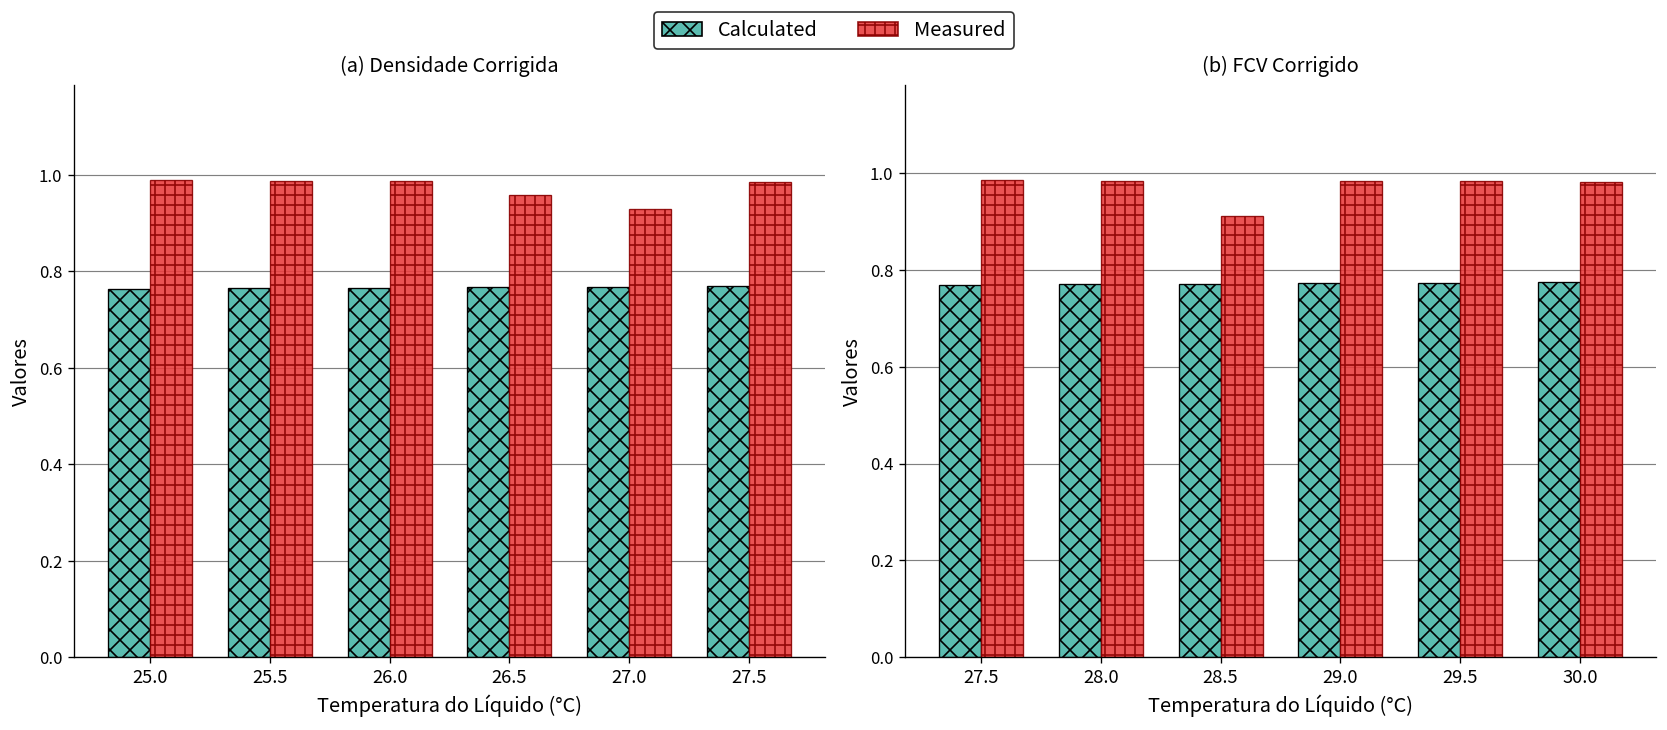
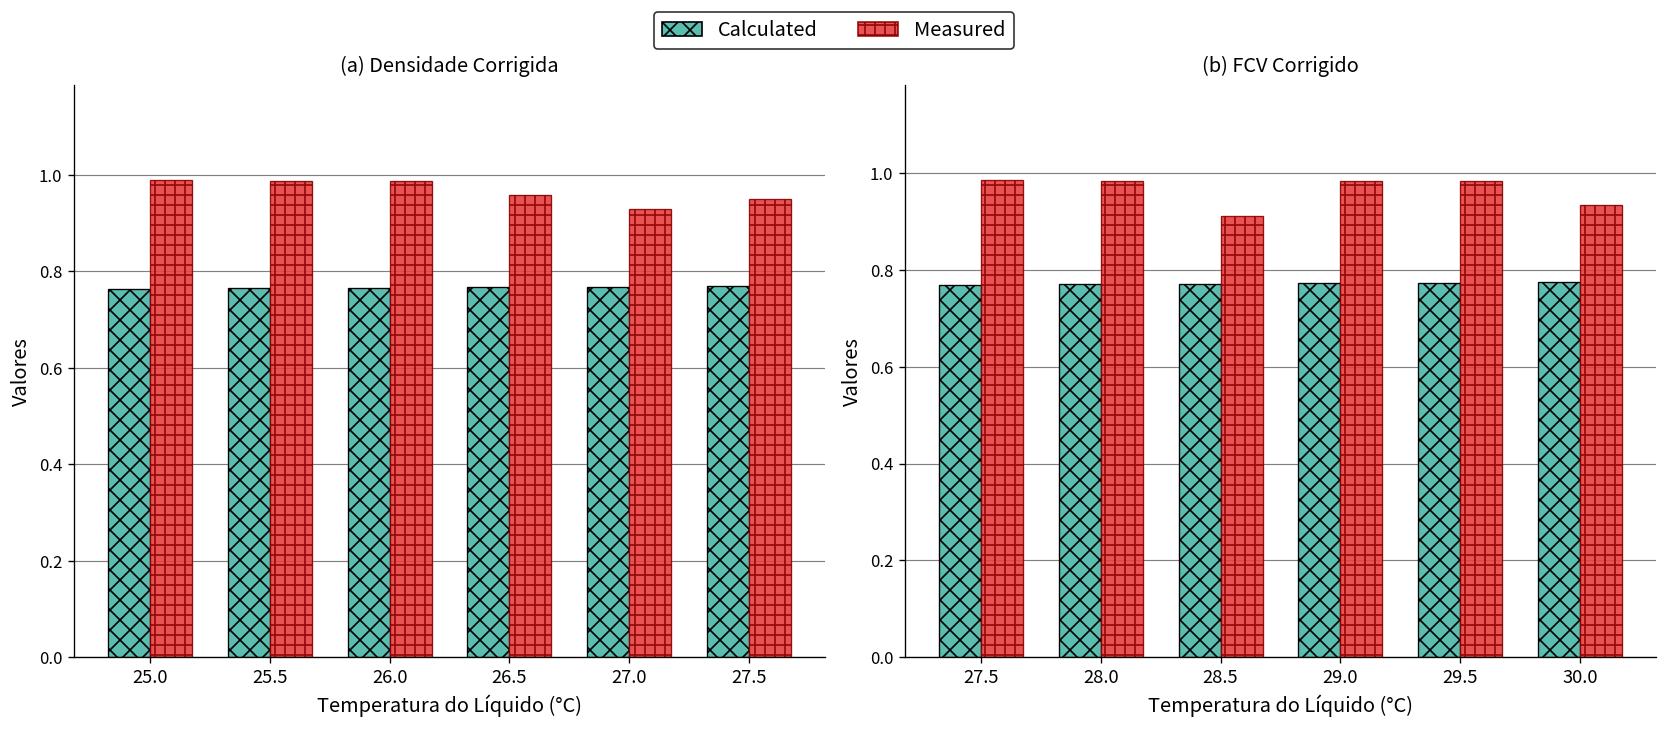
  {
    "(a) Densidade Corrigida": {
      "Calculated": {
        "25.0": 0.76,
        "25.5": 0.76,
        "26.0": 0.77,
        "26.5": 0.77,
        "27.0": 0.77,
        "27.5": 0.77
      },
      "Measured": {
        "25.0": 0.99,
        "25.5": 0.99,
        "26.0": 0.99,
        "26.5": 0.96,
        "27.0": 0.93,
-       "27.5": 0.99
+       "27.5": 0.95
      }
    },
    "(b) FCV Corrigido": {
      "Calculated": {
        "27.5": 0.77,
        "28.0": 0.77,
        "28.5": 0.77,
        "29.0": 0.77,
        "29.5": 0.77,
        "30.0": 0.77
      },
      "Measured": {
        "27.5": 0.99,
        "28.0": 0.98,
        "28.5": 0.91,
        "29.0": 0.98,
        "29.5": 0.98,
-       "30.0": 0.98
+       "30.0": 0.93
      }
    }
  }
